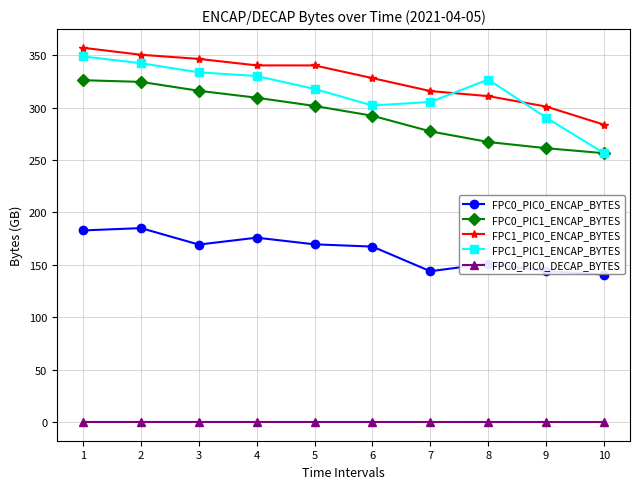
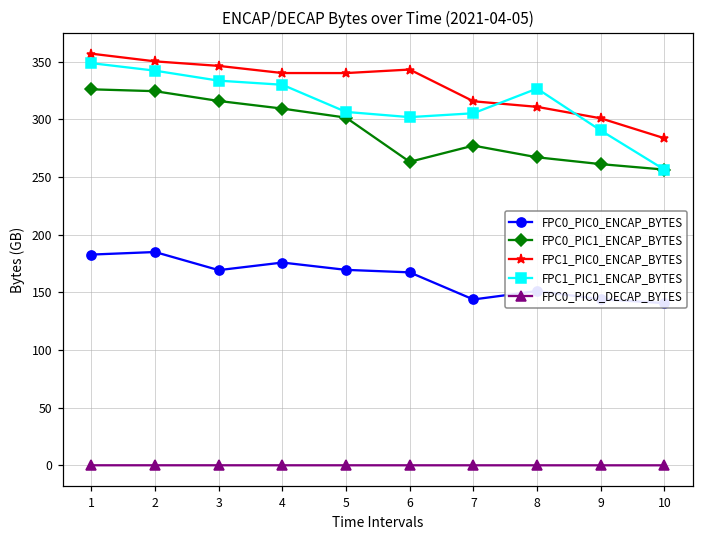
  {
    "FPC0_PIC0_ENCAP_BYTES": {
      "1": 183,
      "2": 185,
      "3": 169,
      "4": 176,
      "5": 170,
      "6": 167,
      "7": 144
    },
    "FPC0_PIC1_ENCAP_BYTES": {
      "1": 326,
      "2": 325,
      "3": 316,
      "4": 309,
      "5": 302,
-     "6": 292,
+     "6": 263,
      "7": 277,
      "8": 267,
      "9": 261
    },
    "FPC1_PIC0_ENCAP_BYTES": {
      "1": 357,
      "2": 350,
      "3": 346,
      "4": 340,
      "5": 340,
-     "6": 328,
+     "6": 343,
      "7": 316,
      "8": 311,
      "9": 301,
      "10": 284
    },
    "FPC1_PIC1_ENCAP_BYTES": {
      "1": 349,
      "2": 342,
      "3": 334,
      "4": 330,
-     "5": 318,
+     "5": 307,
      "6": 302,
      "7": 305,
      "8": 327,
      "9": 291
    },
    "FPC0_PIC0_DECAP_BYTES": {
      "1": 0,
      "2": 0,
      "3": 0,
      "4": 0,
      "5": 0,
      "6": 0,
      "7": 0,
      "8": 0,
      "9": 0,
      "10": 0
    }
  }
